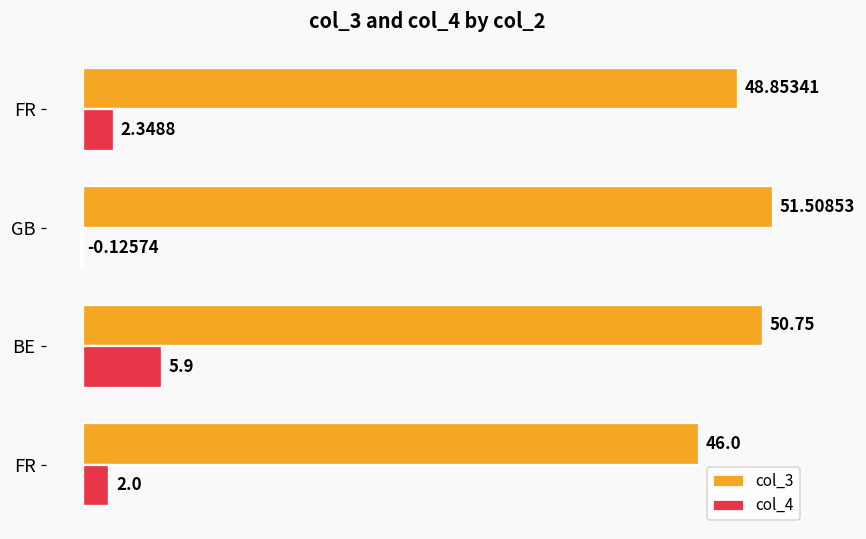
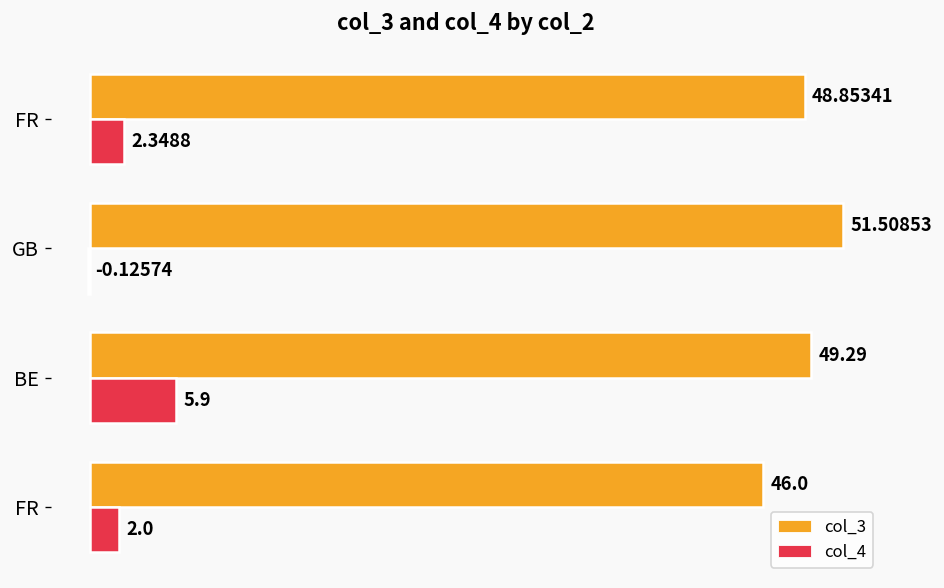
  {
    "col_3": {
      "GB": 51.50853,
-     "BE": 50.75
+     "BE": 49.29
    },
    "col_4": {
      "GB": -0.12574,
      "BE": 5.9
    }
  }
